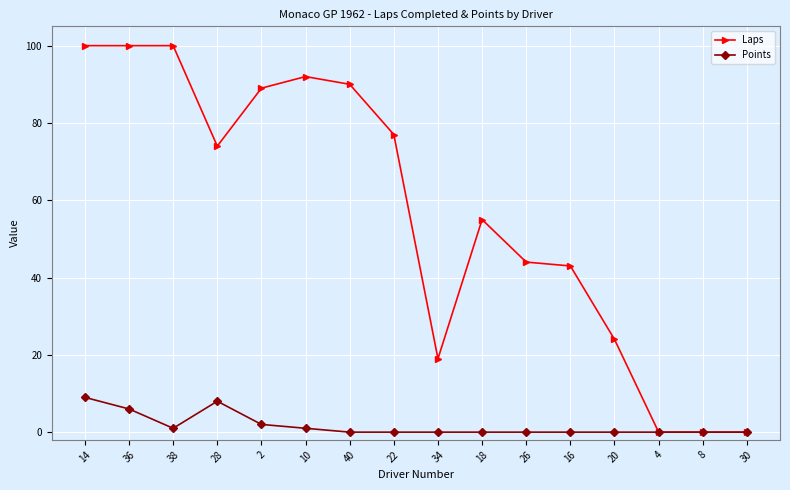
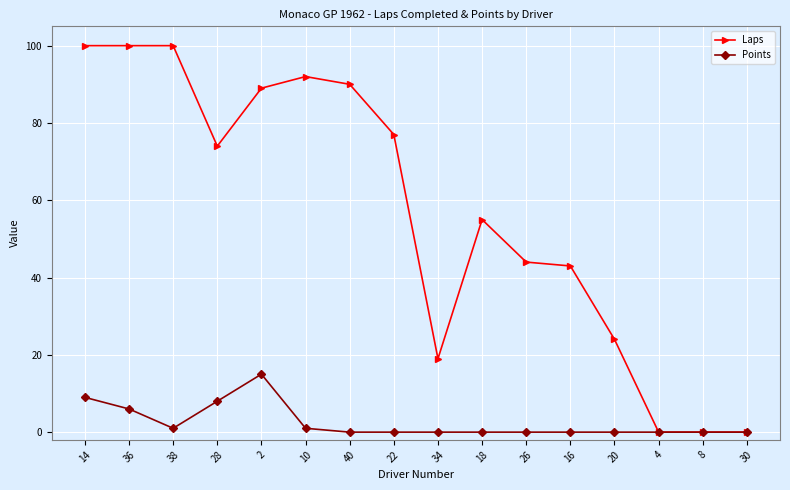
  {
    "Laps": {
      "14": 100,
      "36": 100,
      "38": 100,
      "28": 74,
      "2": 89,
      "10": 92,
      "40": 90,
      "22": 77,
      "34": 19,
      "18": 55,
      "26": 44,
      "16": 43,
      "20": 24
    },
    "Points": {
      "14": 9,
      "36": 6,
      "38": 1,
      "28": 8,
-     "2": 2,
+     "2": 15,
      "10": 1,
      "40": 0,
      "22": 0,
      "34": 0,
      "18": 0,
      "26": 0,
      "16": 0,
      "20": 0
    }
  }
